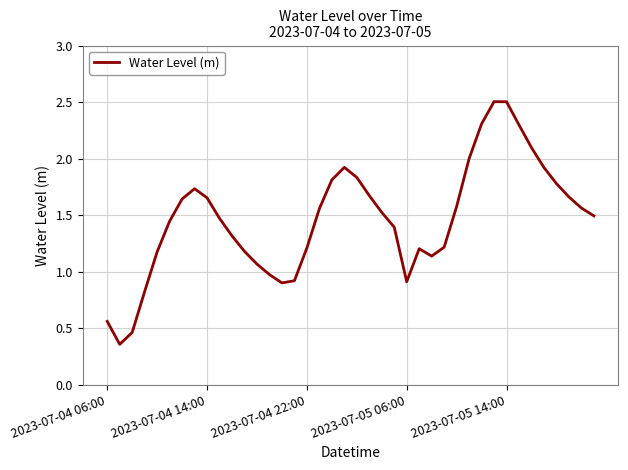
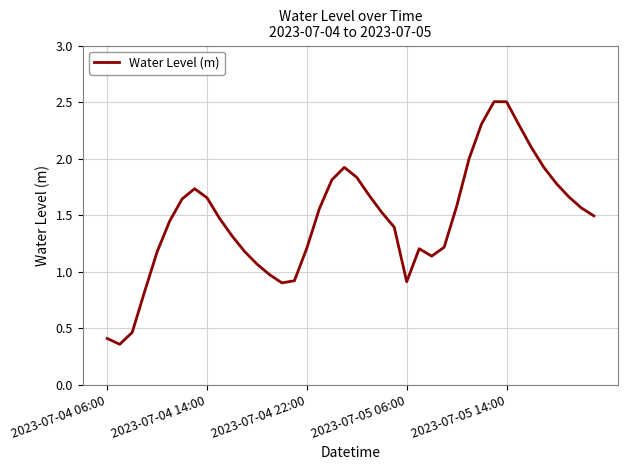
  {
-   "2023-07-04 06:00": 0.56,
+   "2023-07-04 06:00": 0.41,
    "2023-07-04 14:00": 1.65,
    "2023-07-04 22:00": 1.21,
    "2023-07-05 06:00": 0.91,
    "2023-07-05 14:00": 2.50
  }
